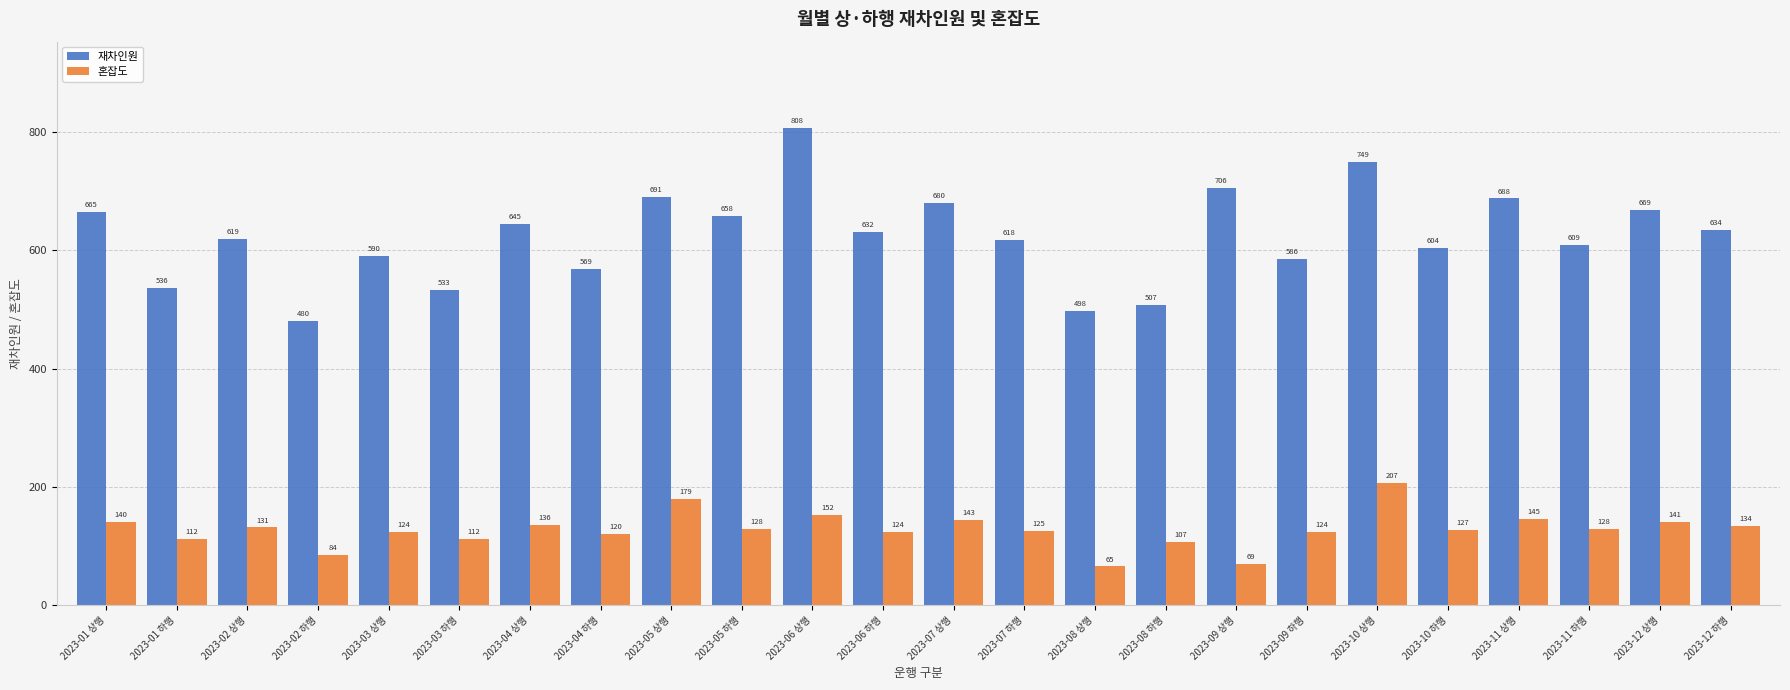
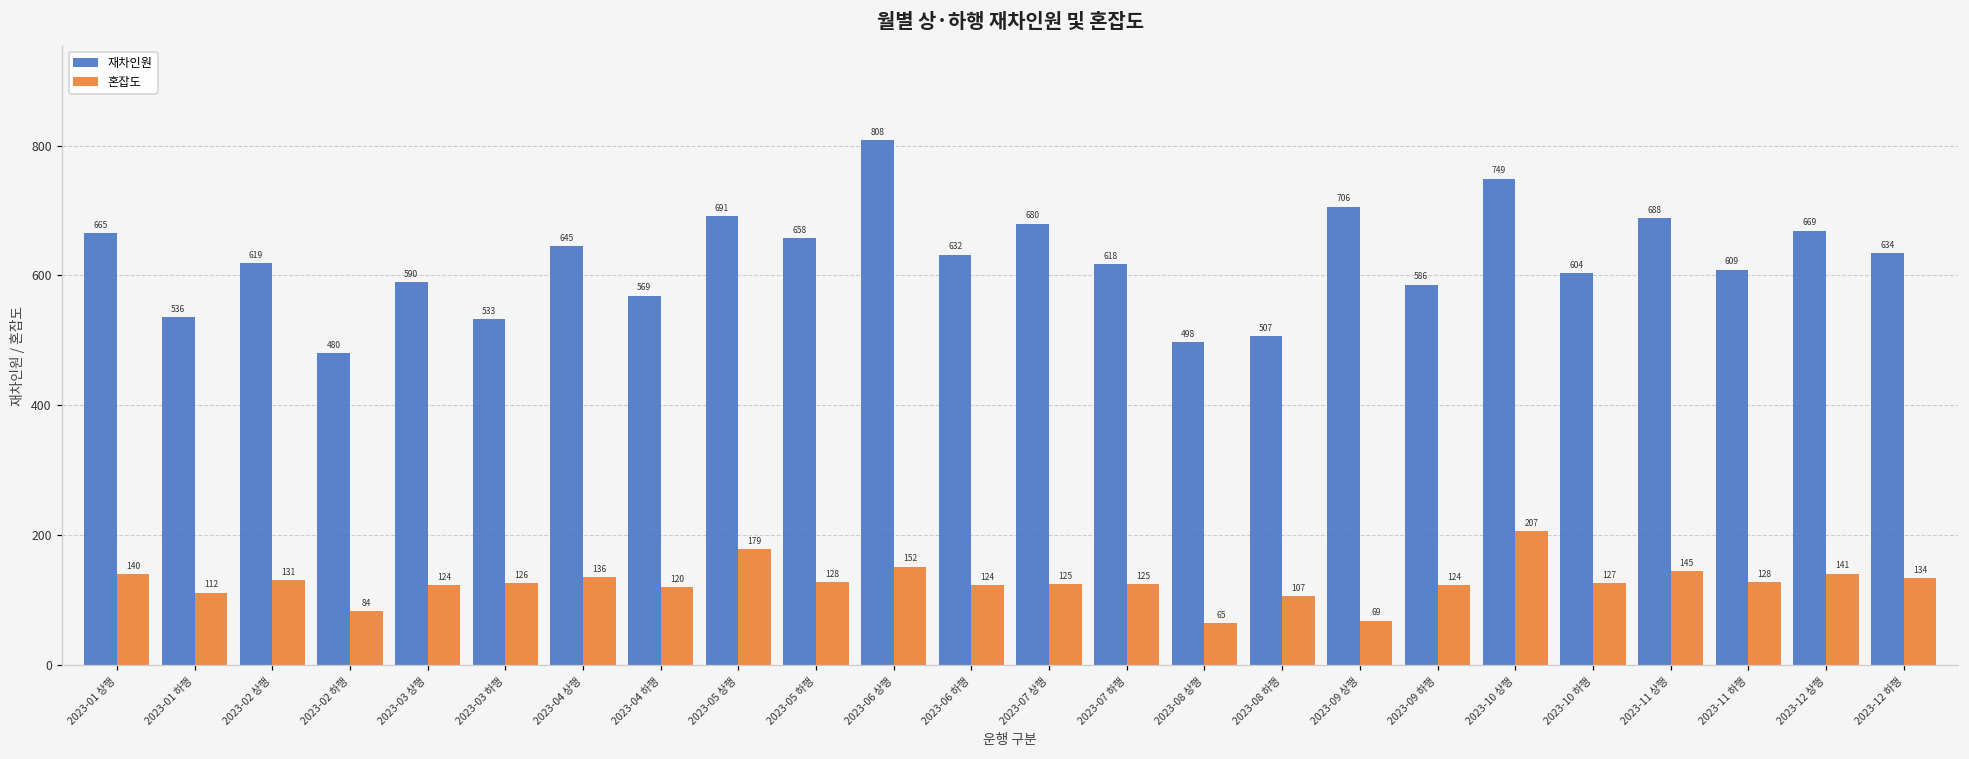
  {
    "재차인원": {
      "2023-01 상행": 665,
      "2023-01 하행": 536,
      "2023-02 상행": 619,
      "2023-02 하행": 480,
      "2023-03 상행": 590,
      "2023-03 하행": 533,
      "2023-04 상행": 645,
      "2023-04 하행": 569,
      "2023-05 상행": 691,
      "2023-05 하행": 658,
      "2023-06 상행": 808,
      "2023-06 하행": 632,
      "2023-07 상행": 680,
      "2023-07 하행": 618,
      "2023-08 상행": 498,
      "2023-08 하행": 507,
      "2023-09 상행": 706,
      "2023-09 하행": 586,
      "2023-10 상행": 749,
      "2023-10 하행": 604,
      "2023-11 상행": 688,
      "2023-11 하행": 609,
      "2023-12 상행": 669,
      "2023-12 하행": 634
    },
    "혼잡도": {
      "2023-01 상행": 140,
      "2023-01 하행": 112,
      "2023-02 상행": 131,
      "2023-02 하행": 84,
      "2023-03 상행": 124,
-     "2023-03 하행": 112,
+     "2023-03 하행": 126,
      "2023-04 상행": 136,
      "2023-04 하행": 120,
      "2023-05 상행": 179,
      "2023-05 하행": 128,
      "2023-06 상행": 152,
      "2023-06 하행": 124,
-     "2023-07 상행": 143,
+     "2023-07 상행": 125,
      "2023-07 하행": 125,
      "2023-08 상행": 65,
      "2023-08 하행": 107,
      "2023-09 상행": 69,
      "2023-09 하행": 124,
      "2023-10 상행": 207,
      "2023-10 하행": 127,
      "2023-11 상행": 145,
      "2023-11 하행": 128,
      "2023-12 상행": 141,
      "2023-12 하행": 134
    }
  }
